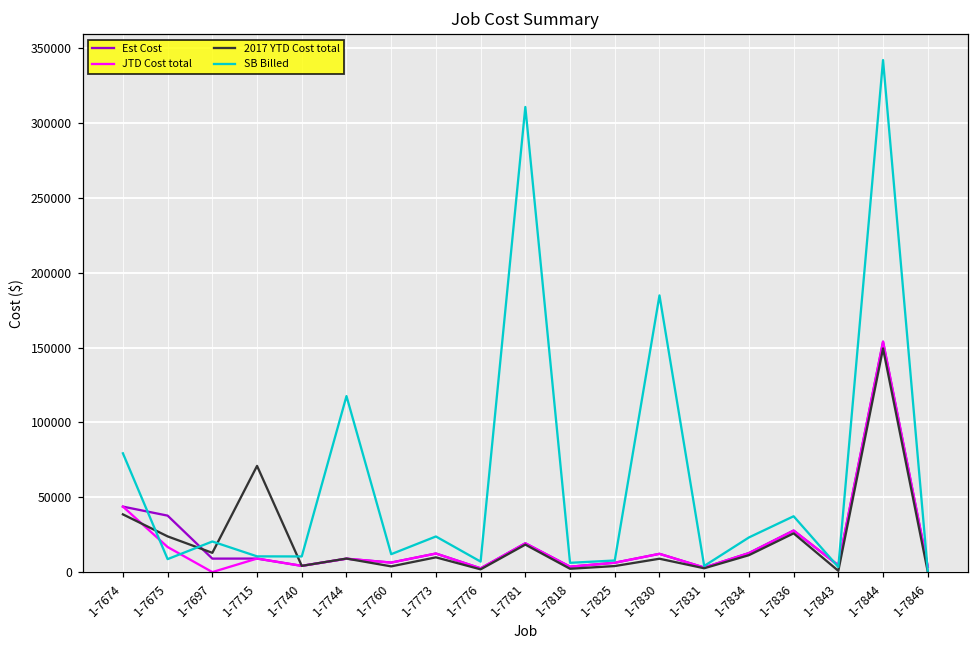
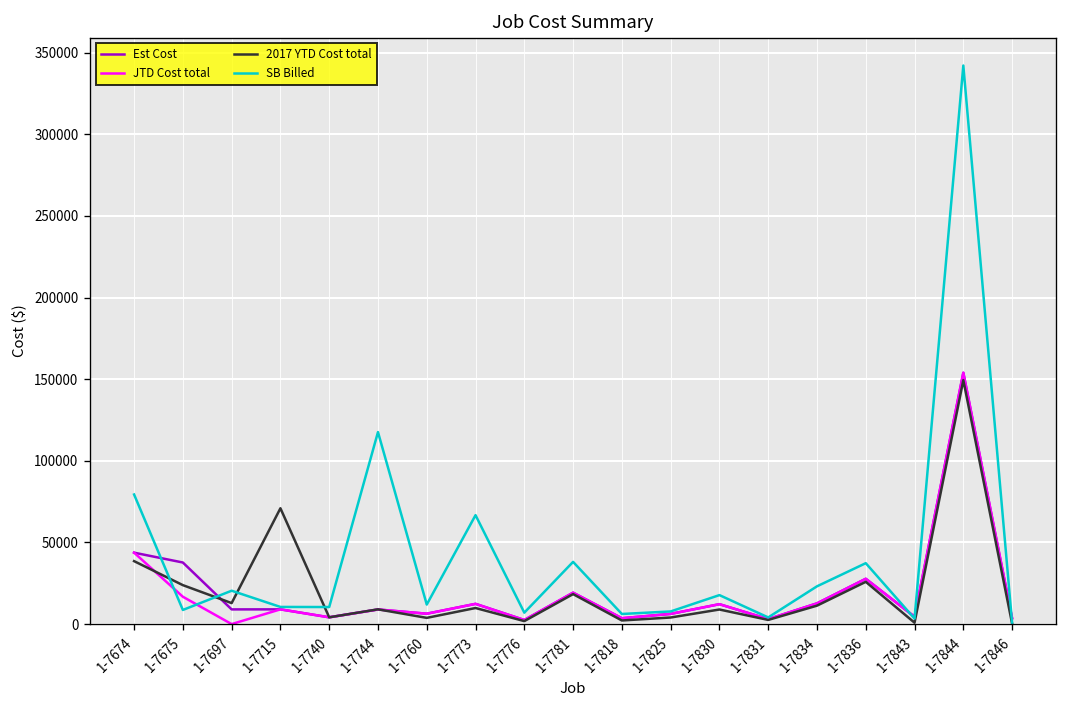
  {
    "Est Cost": {
      "1-7675": 38000,
      "1-7697": 9000
    },
    "JTD Cost total": {
      "1-7675": 17000,
      "1-7697": 0
    },
    "2017 YTD Cost total": {
      "1-7674": 39000,
      "1-7675": 24000,
      "1-7697": 13000,
      "1-7715": 71000,
      "1-7760": 4000,
      "1-7773": 10000,
      "1-7825": 4000,
      "1-7830": 9000,
      "1-7836": 26000,
      "1-7843": 1000,
      "1-7844": 149000
    },
    "SB Billed": {
      "1-7674": 79000,
      "1-7675": 9000,
      "1-7697": 20000,
      "1-7740": 10000,
      "1-7744": 118000,
      "1-7760": 12000,
-     "1-7773": 24000,
+     "1-7773": 67000,
      "1-7776": 7000,
-     "1-7781": 311000,
+     "1-7781": 38000,
      "1-7818": 6000,
-     "1-7830": 185000,
+     "1-7830": 18000,
      "1-7834": 23000,
      "1-7836": 37000,
      "1-7844": 342000
    }
  }
